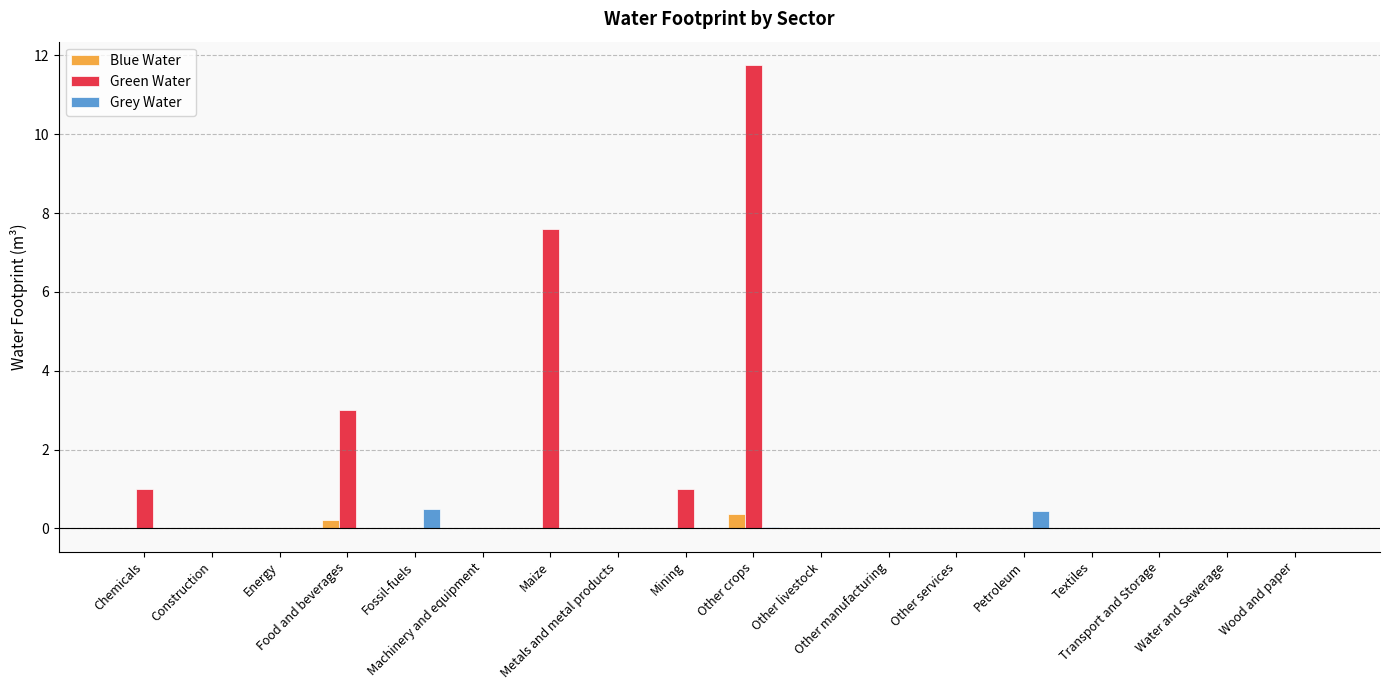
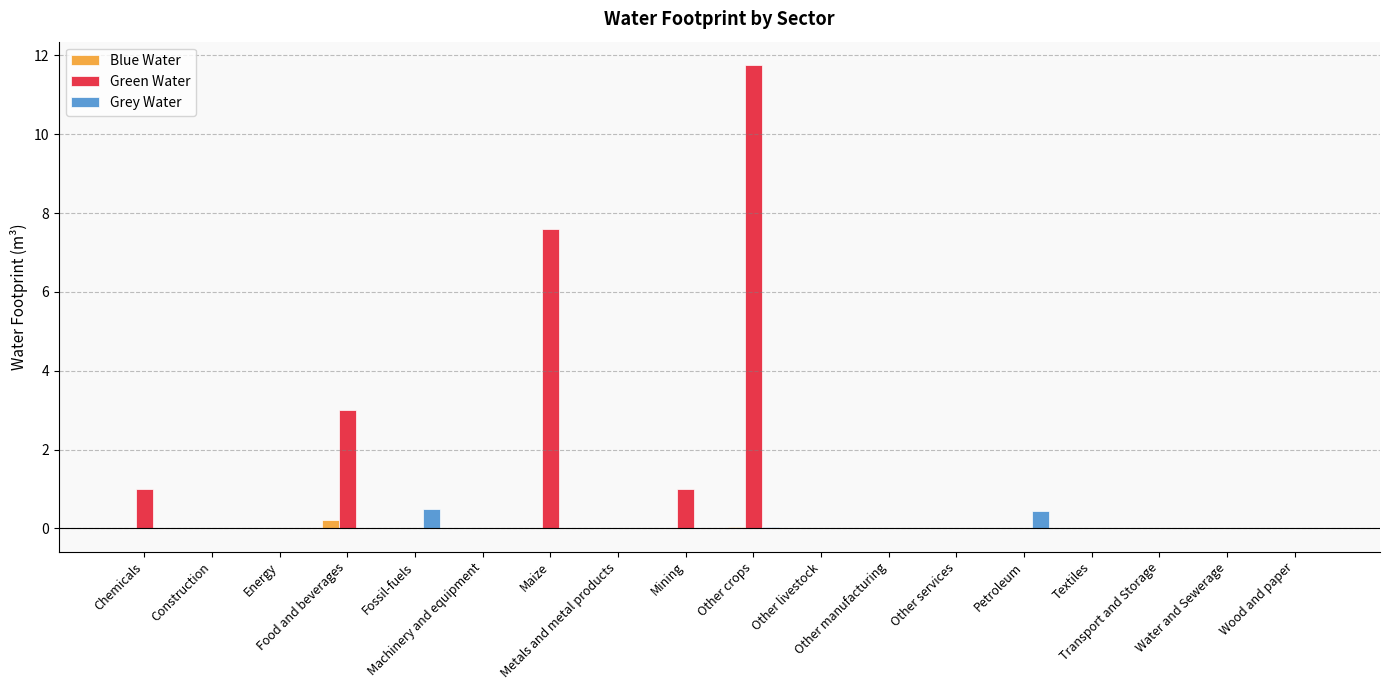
  {
    "Blue Water": {
      "Food and beverages": 0.2,
-     "Other crops": 0.4
+     "Other crops": 0.0
    },
    "Green Water": {
      "Chemicals": 1.0,
      "Construction": 0.0,
      "Energy": 0.0,
      "Food and beverages": 3.0,
      "Fossil-fuels": 0.0,
      "Machinery and equipment": 0.0,
      "Maize": 7.6,
      "Metals and metal products": 0.0,
      "Mining": 1.0,
      "Other crops": 11.8,
      "Other livestock": 0.0,
      "Other manufacturing": 0.0,
      "Other services": 0.0,
      "Petroleum": 0.0,
      "Textiles": 0.0,
      "Transport and Storage": 0.0,
      "Water and Sewerage": 0.0,
      "Wood and paper": 0.0
    },
    "Grey Water": {
      "Fossil-fuels": 0.5,
      "Petroleum": 0.4
    }
  }
